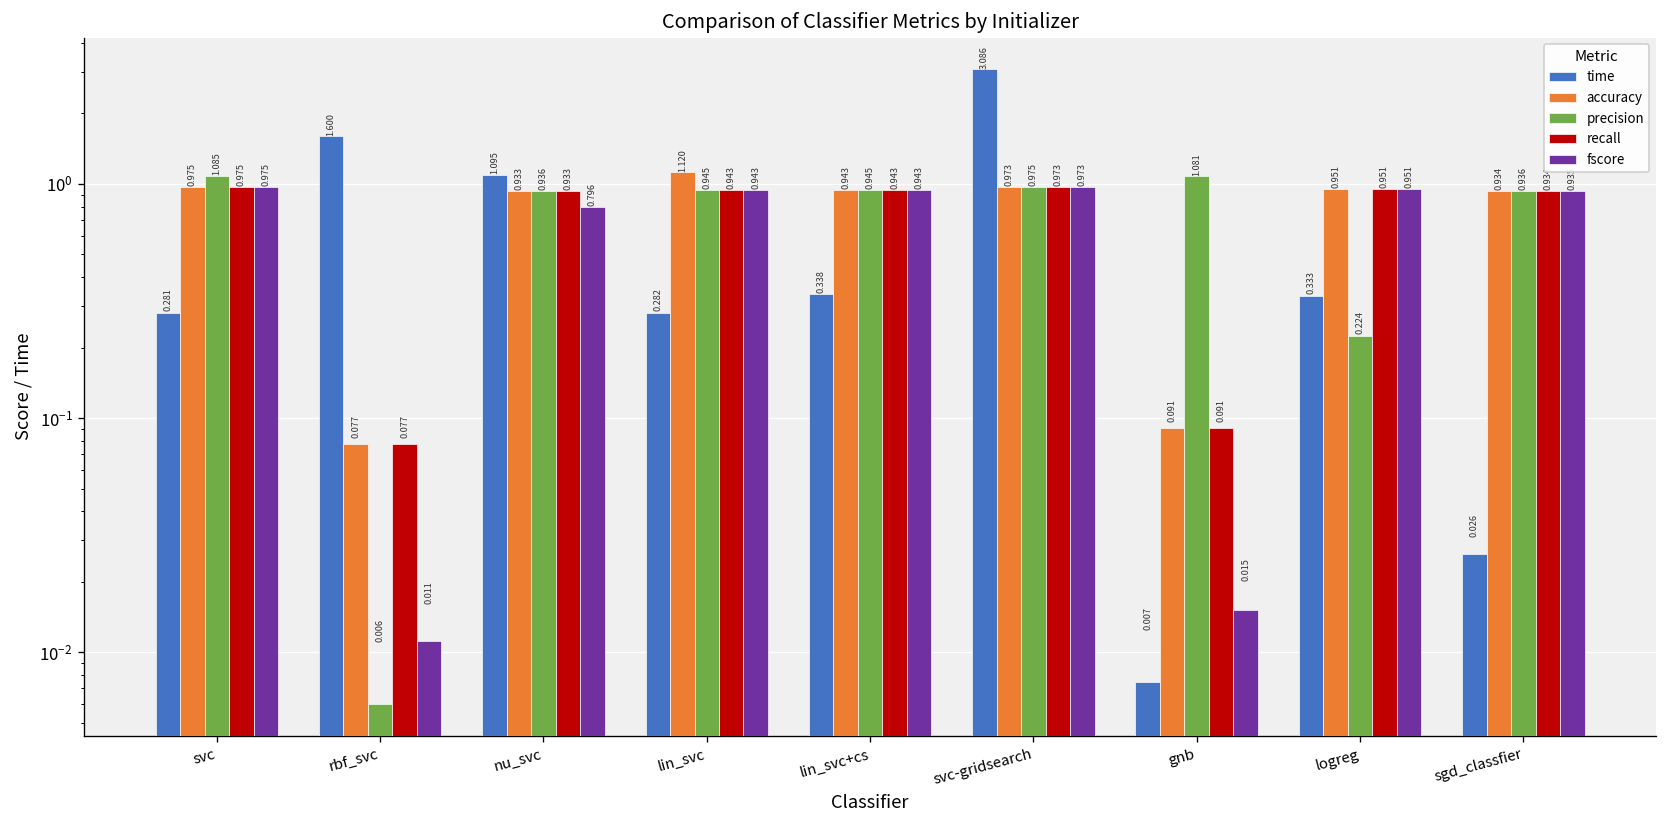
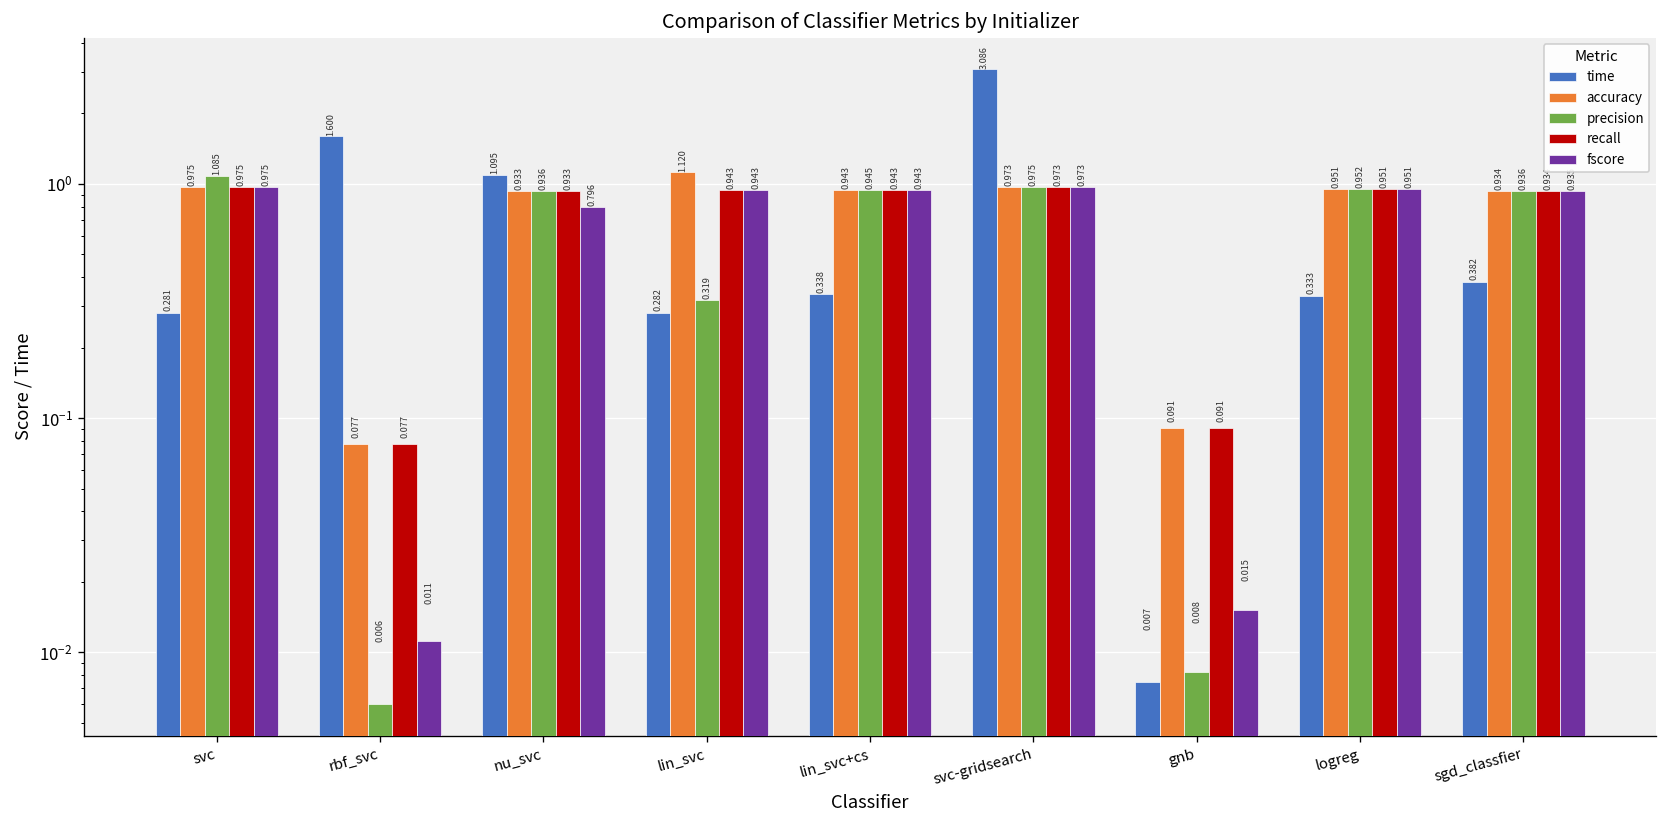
  {
    "time": {
      "svc": 0.281,
      "rbf_svc": 1.600,
      "nu_svc": 1.095,
      "lin_svc": 0.282,
      "lin_svc+cs": 0.338,
      "svc-gridsearch": 3.086,
      "logreg": 0.333,
-     "sgd_classfier": 0.026
+     "sgd_classfier": 0.382
    },
    "accuracy": {
      "svc": 0.975,
      "rbf_svc": 0.077,
      "nu_svc": 0.933,
      "lin_svc": 1.120,
      "lin_svc+cs": 0.943,
      "svc-gridsearch": 0.973,
      "gnb": 0.091,
      "logreg": 0.951,
      "sgd_classfier": 0.934
    },
    "precision": {
      "svc": 1.085,
      "nu_svc": 0.936,
-     "lin_svc": 0.945,
+     "lin_svc": 0.319,
      "lin_svc+cs": 0.945,
      "svc-gridsearch": 0.975,
-     "gnb": 1.081,
-     "logreg": 0.224,
+     "gnb": 0.008,
+     "logreg": 0.952,
      "sgd_classfier": 0.936
    },
    "recall": {
      "svc": 0.975,
      "rbf_svc": 0.077,
      "nu_svc": 0.933,
      "lin_svc": 0.943,
      "lin_svc+cs": 0.943,
      "svc-gridsearch": 0.973,
      "gnb": 0.091,
      "logreg": 0.951,
      "sgd_classfier": 0.934
    },
    "fscore": {
      "svc": 0.975,
      "nu_svc": 0.796,
      "lin_svc": 0.943,
      "lin_svc+cs": 0.943,
      "svc-gridsearch": 0.973,
      "gnb": 0.015,
      "logreg": 0.951,
      "sgd_classfier": 0.935
    }
  }
